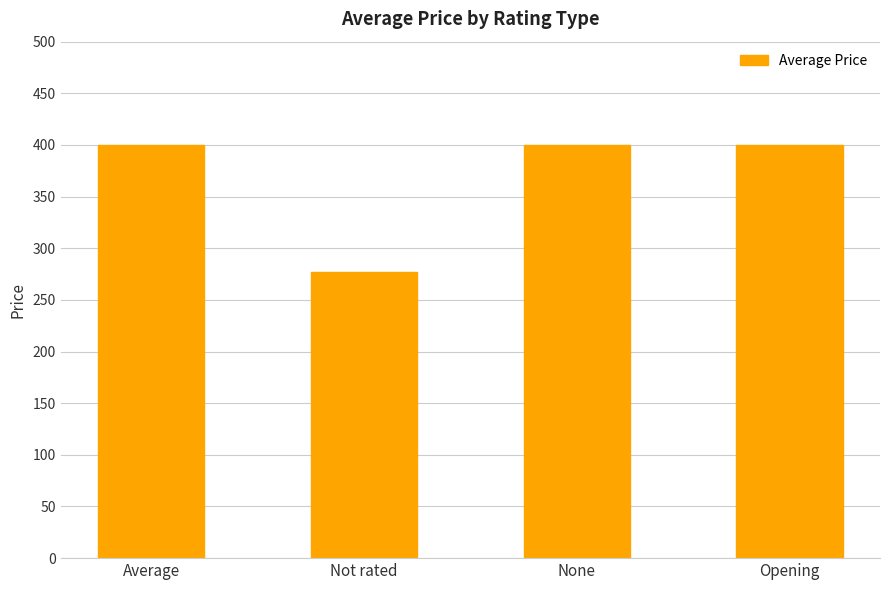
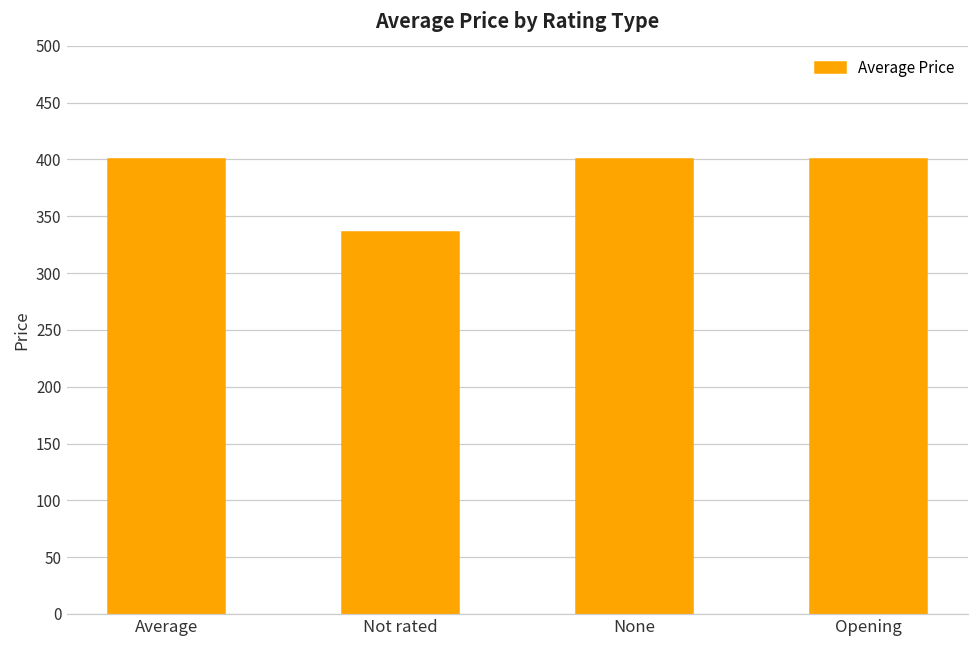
  {
    "Average": 400,
-   "Not rated": 277,
+   "Not rated": 336,
    "None": 400,
    "Opening": 400
  }
